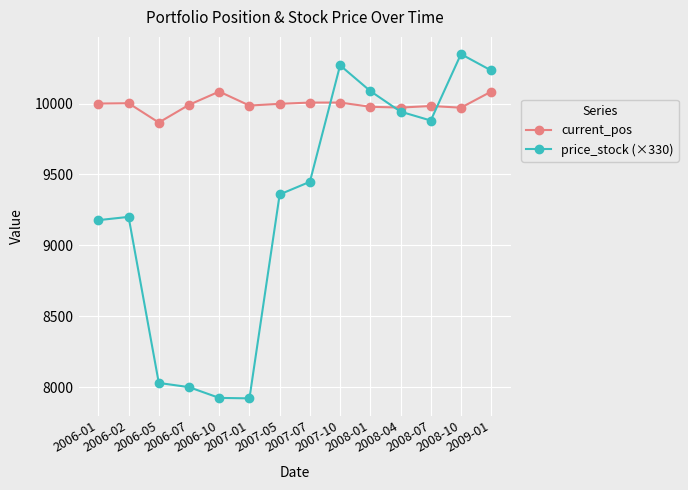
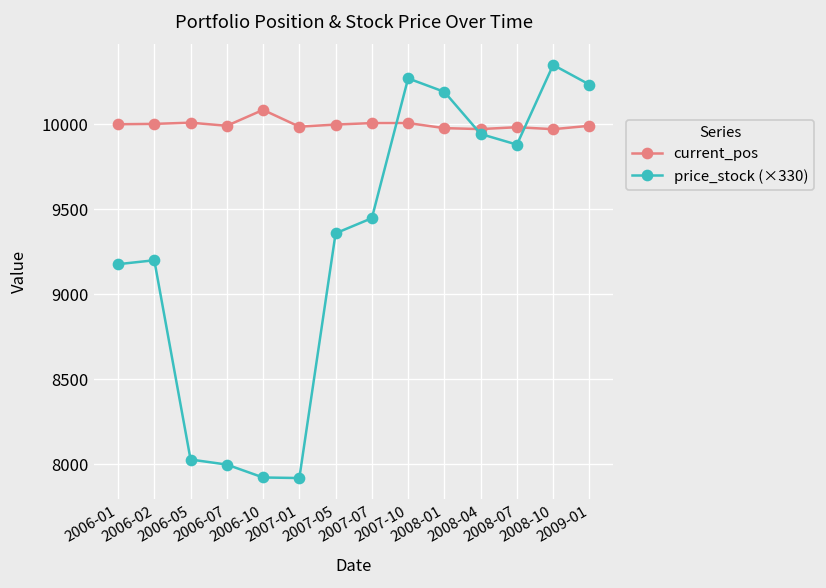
  {
    "current_pos": {
      "2006-01": 10000,
      "2006-02": 10000,
-     "2006-05": 9870,
+     "2006-05": 10010,
      "2006-07": 9990,
      "2006-10": 10080,
      "2007-01": 9990,
      "2007-05": 10000,
      "2007-07": 10010,
      "2007-10": 10010,
      "2008-01": 9980,
      "2008-04": 9970,
      "2008-07": 9980,
      "2008-10": 9970,
-     "2009-01": 10080
+     "2009-01": 9990
    },
    "price_stock (×330)": {
      "2006-01": 9180,
      "2006-02": 9200,
      "2006-05": 8030,
      "2006-07": 8000,
      "2006-10": 7920,
      "2007-01": 7920,
      "2007-05": 9360,
      "2007-07": 9450,
      "2007-10": 10270,
-     "2008-01": 10090,
+     "2008-01": 10190,
      "2008-04": 9940,
      "2008-07": 9880,
      "2008-10": 10350,
      "2009-01": 10230
    }
  }
